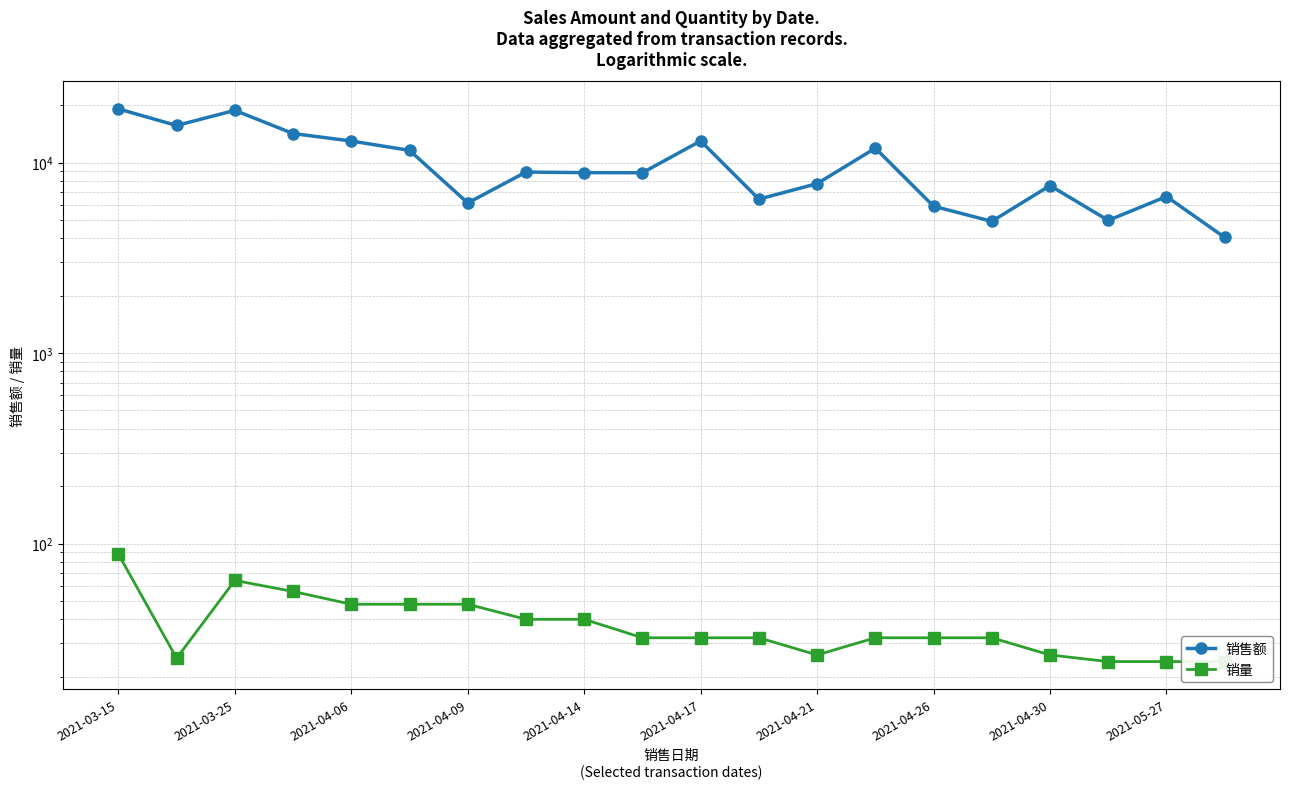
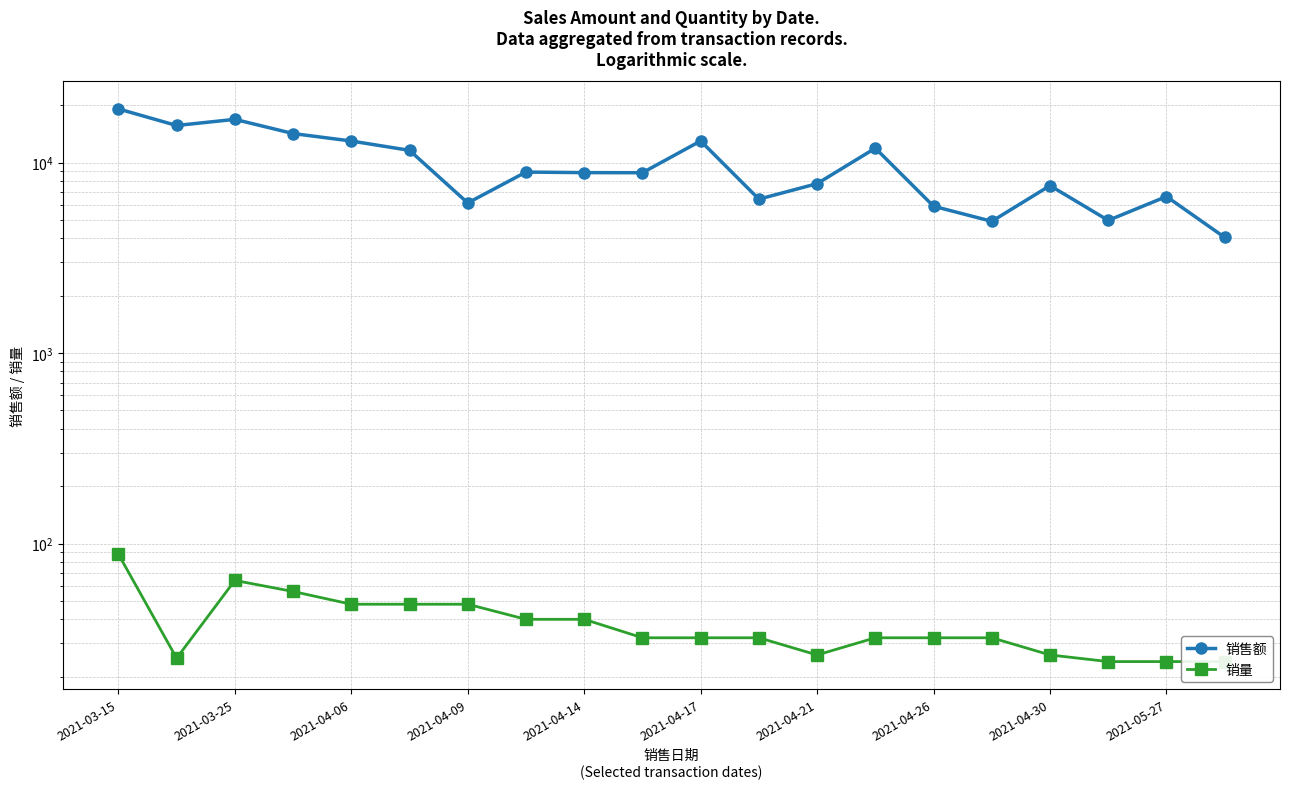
  {
    "销售额": {
      "2021-03-15": 19000,
-     "2021-03-25": 19000,
+     "2021-03-25": 17000,
      "2021-04-06": 13000,
      "2021-04-09": 6100,
      "2021-04-14": 9000,
      "2021-04-17": 13000,
      "2021-04-21": 7700,
      "2021-04-26": 5900,
      "2021-04-30": 7600,
      "2021-05-27": 6600
    },
    "销量": {
      "2021-03-15": 90,
      "2021-03-25": 64,
      "2021-04-06": 48,
      "2021-04-09": 48,
      "2021-04-14": 40,
      "2021-04-17": 32,
      "2021-04-21": 26,
      "2021-04-26": 32,
      "2021-04-30": 26,
      "2021-05-27": 24
    }
  }
